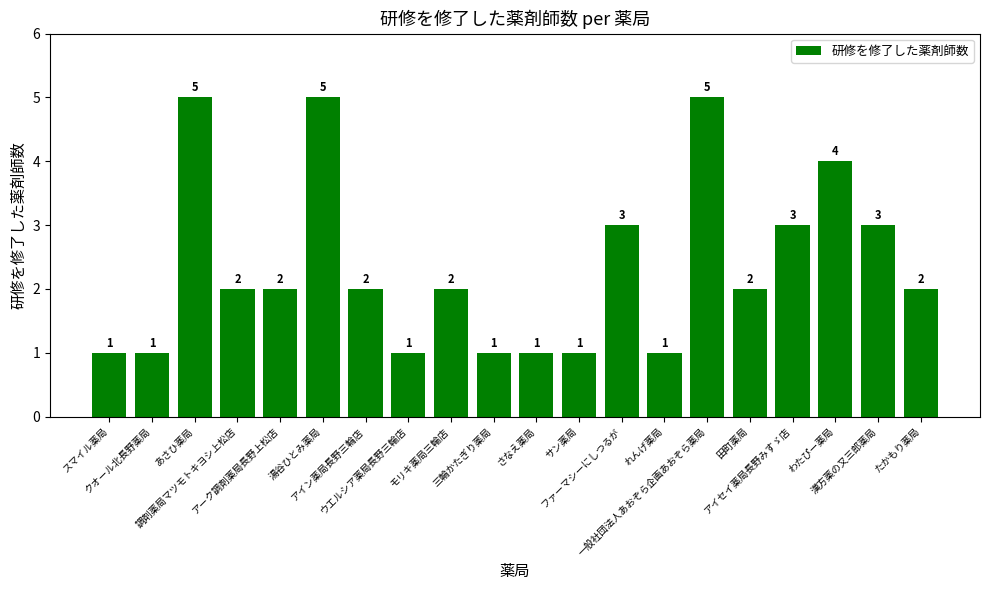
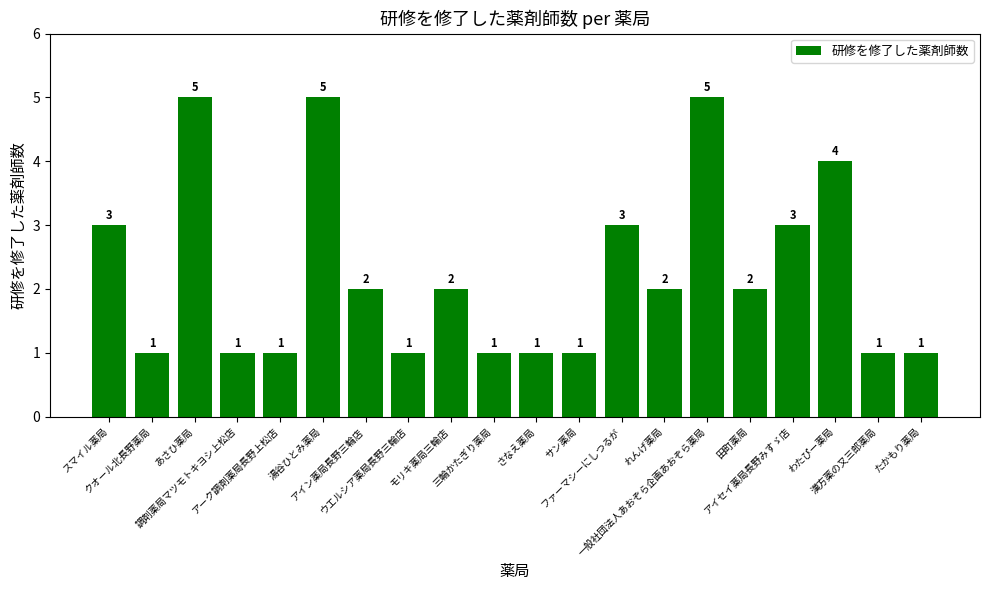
  {
-   "スマイル薬局": 1,
+   "スマイル薬局": 3,
    "クオール北長野薬局": 1,
    "あさひ薬局": 5,
-   "調剤薬局マツモトキヨシ上松店": 2,
-   "アーク調剤薬局長野上松店": 2,
+   "調剤薬局マツモトキヨシ上松店": 1,
+   "アーク調剤薬局長野上松店": 1,
    "湯谷ひとみ薬局": 5,
    "アイン薬局長野三輪店": 2,
    "ウエルシア薬局長野三輪店": 1,
    "モリキ薬局三輪店": 2,
    "三輪かたぎり薬局": 1,
    "さなえ薬局": 1,
    "サン薬局": 1,
    "ファーマシーにしつるが": 3,
-   "れんげ薬局": 1,
+   "れんげ薬局": 2,
    "一般社団法人あおぞら企画あおぞら薬局": 5,
    "田町薬局": 2,
    "アイセイ薬局長野みすゞ店": 3,
    "わたぴー薬局": 4,
-   "漢方薬の又三郎薬局": 3,
-   "たかもり薬局": 2
+   "漢方薬の又三郎薬局": 1,
+   "たかもり薬局": 1
  }
